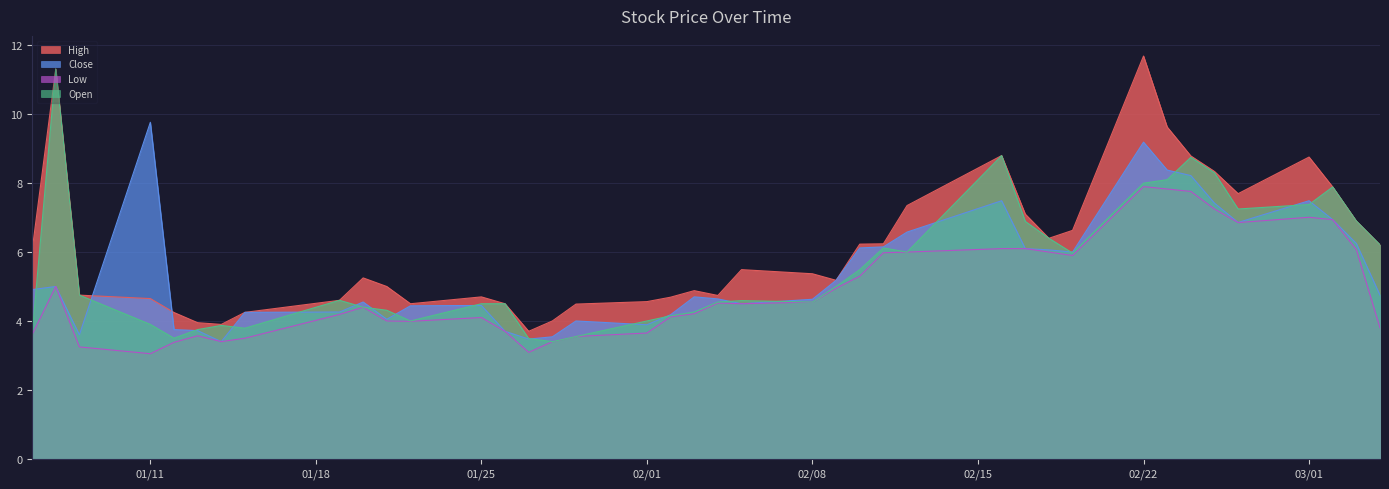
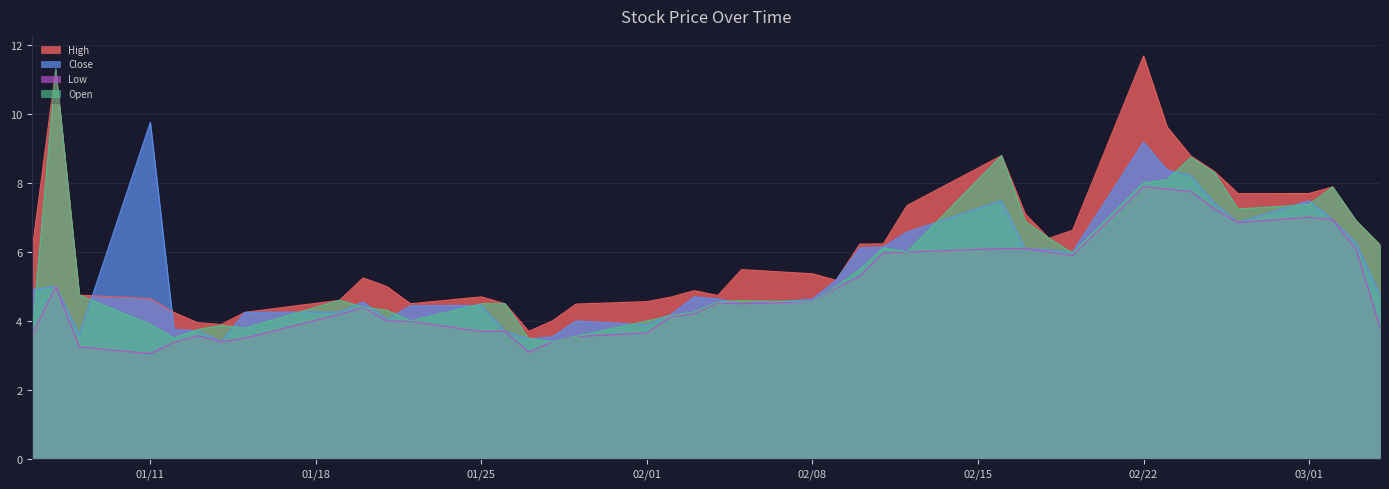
  {
    "High": {
      "01/11": 4.7,
      "01/25": 4.7,
      "02/01": 4.6,
      "02/08": 5.4,
      "02/22": 11.7,
-     "03/01": 8.8
+     "03/01": 7.7
    },
    "Close": {
      "01/11": 9.8,
      "02/01": 3.9,
      "02/08": 4.6,
      "02/22": 9.2,
      "03/01": 7.5
    },
    "Low": {
      "01/11": 3.0,
-     "01/25": 4.1,
+     "01/25": 3.7,
      "02/01": 3.7,
      "02/22": 7.9,
      "03/01": 7.0
    },
    "Open": {
      "01/11": 3.9,
      "02/01": 4.0,
      "02/22": 8.0,
      "03/01": 7.4
    }
  }
